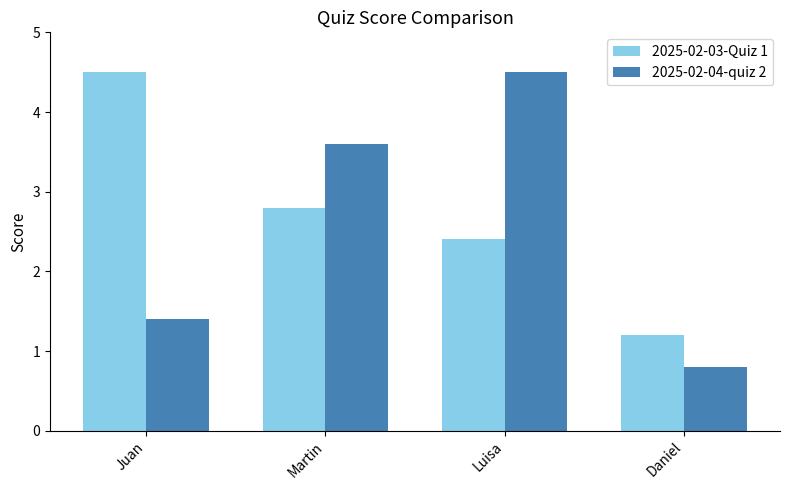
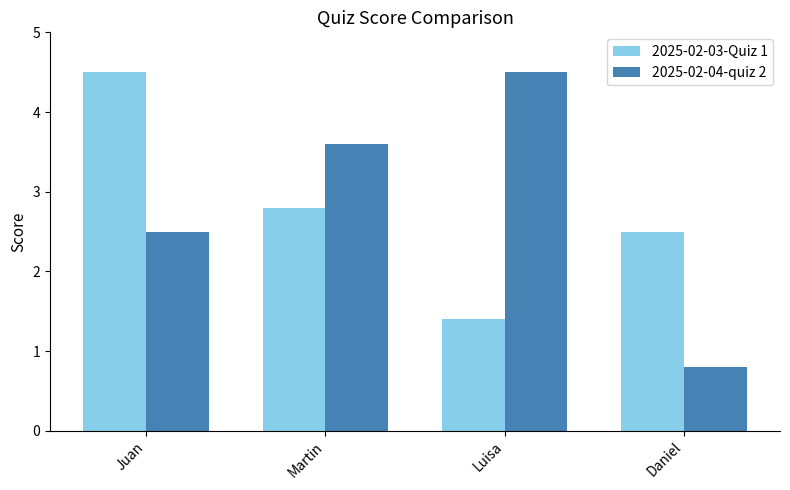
  {
    "2025-02-03-Quiz 1": {
      "Juan": 4.5,
      "Martin": 2.8,
-     "Luisa": 2.4,
-     "Daniel": 1.2
+     "Luisa": 1.4,
+     "Daniel": 2.5
    },
    "2025-02-04-quiz 2": {
-     "Juan": 1.4,
+     "Juan": 2.5,
      "Martin": 3.6,
      "Luisa": 4.5,
      "Daniel": 0.8
    }
  }
